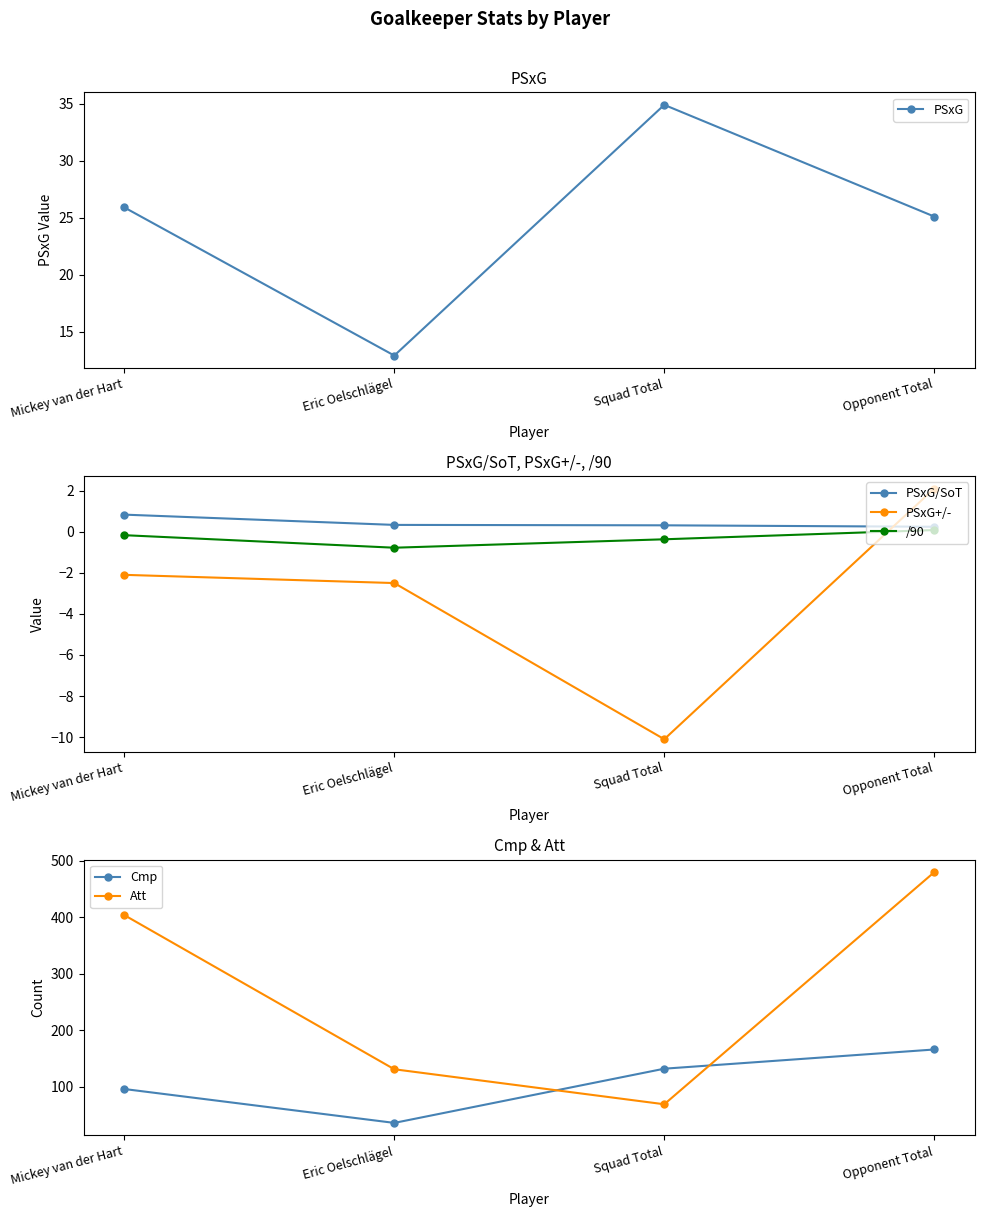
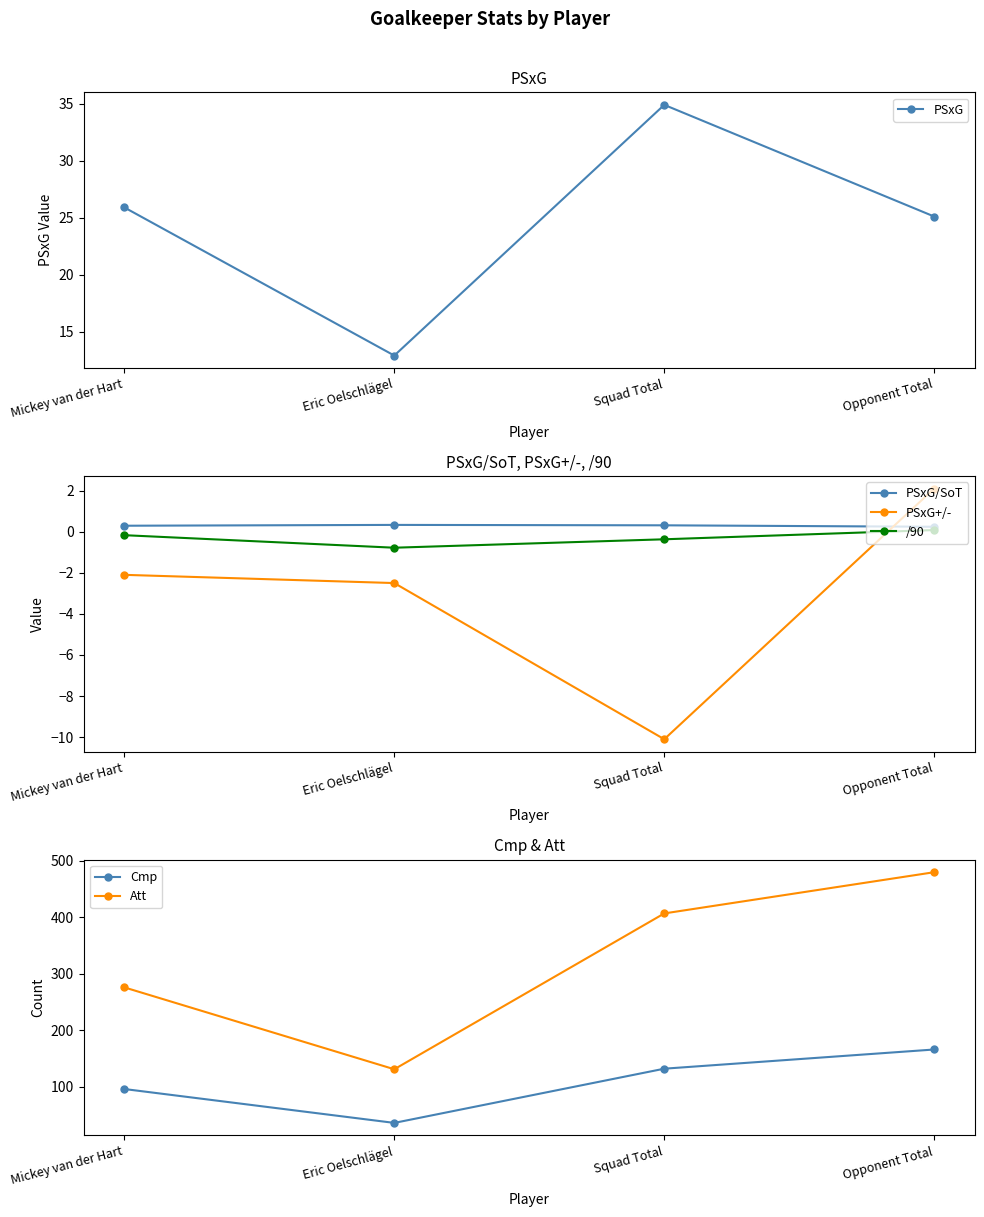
  {
    "PSxG": {
      "Mickey van der Hart": 25.9,
      "Eric Oelschlägel": 12.9,
      "Squad Total": 34.9,
      "Opponent Total": 25.1
    },
    "PSxG/SoT, PSxG+/-, /90": {
      "PSxG/SoT": {
-       "Mickey van der Hart": 0.8,
+       "Mickey van der Hart": 0.3,
        "Eric Oelschlägel": 0.3,
        "Squad Total": 0.3
      },
      "PSxG+/-": {
        "Mickey van der Hart": -2.1,
        "Eric Oelschlägel": -2.5,
        "Squad Total": -10.1
      },
      "/90": {
        "Mickey van der Hart": -0.2,
        "Eric Oelschlägel": -0.8,
        "Squad Total": -0.4
      }
    },
    "Cmp & Att": {
      "Cmp": {
        "Mickey van der Hart": 100,
        "Eric Oelschlägel": 40,
        "Squad Total": 130,
        "Opponent Total": 170
      },
      "Att": {
-       "Mickey van der Hart": 400,
+       "Mickey van der Hart": 280,
        "Eric Oelschlägel": 130,
-       "Squad Total": 70,
+       "Squad Total": 410,
        "Opponent Total": 480
      }
    }
  }
